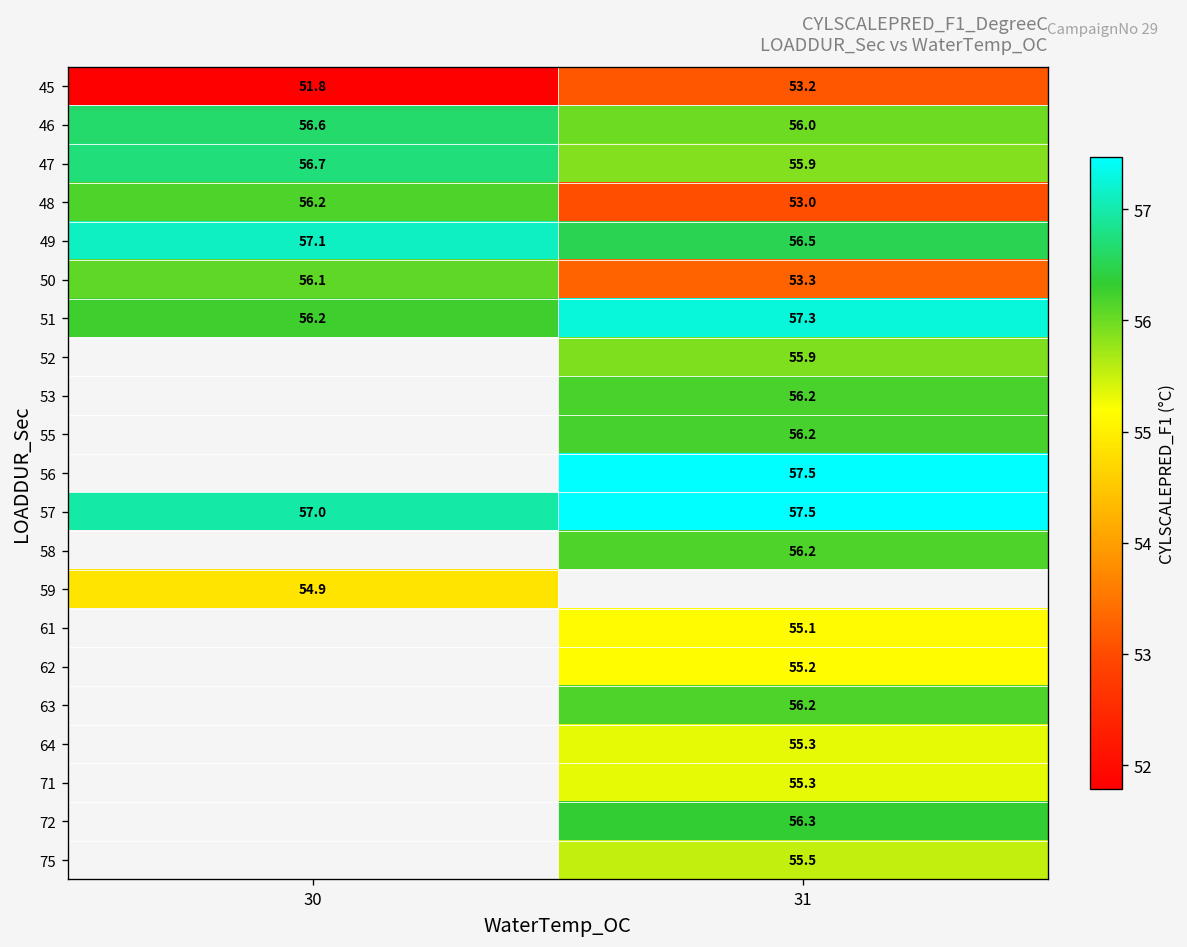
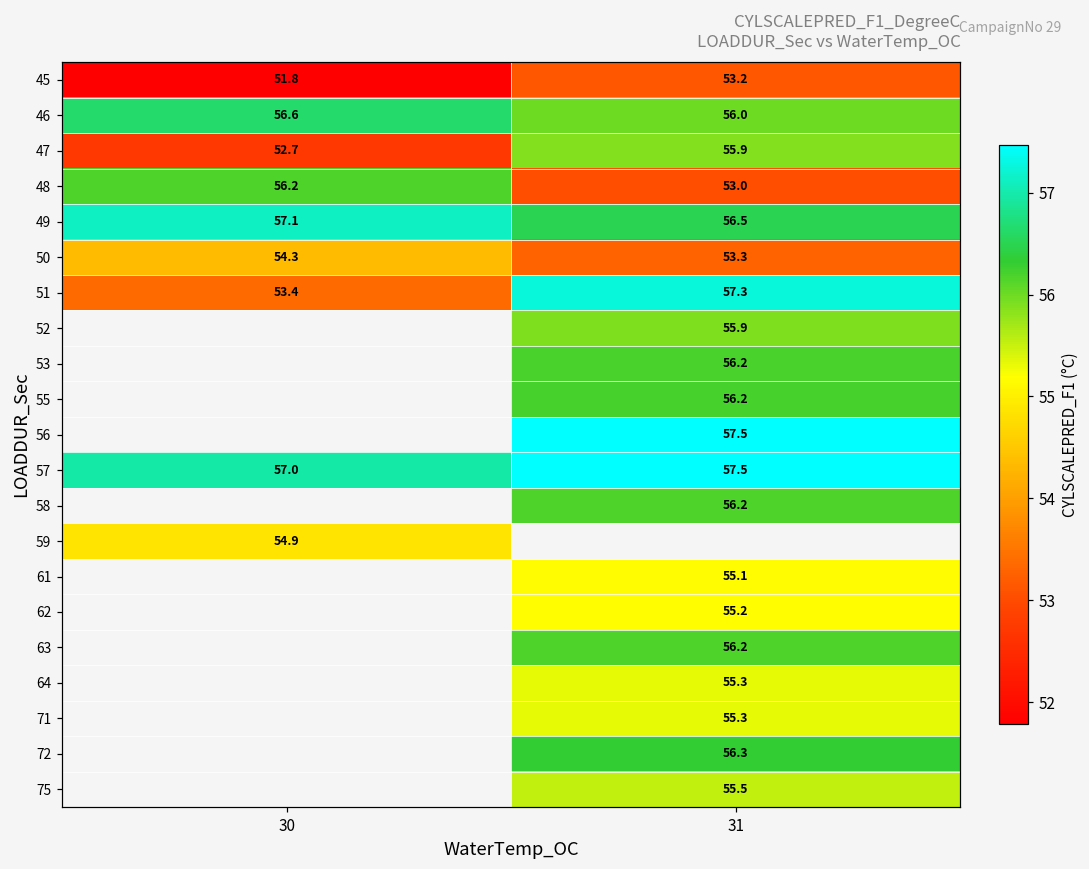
  {
    "45": {
      "30": 51.8,
      "31": 53.2
    },
    "46": {
      "30": 56.6,
      "31": 56.0
    },
    "47": {
-     "30": 56.7,
+     "30": 52.7,
      "31": 55.9
    },
    "48": {
      "30": 56.2,
      "31": 53.0
    },
    "49": {
      "30": 57.1,
      "31": 56.5
    },
    "50": {
-     "30": 56.1,
+     "30": 54.3,
      "31": 53.3
    },
    "51": {
-     "30": 56.2,
+     "30": 53.4,
      "31": 57.3
    },
    "52": {
      "31": 55.9
    },
    "53": {
      "31": 56.2
    },
    "55": {
      "31": 56.2
    },
    "56": {
      "31": 57.5
    },
    "57": {
      "30": 57.0,
      "31": 57.5
    },
    "58": {
      "31": 56.2
    },
    "59": {
      "30": 54.9
    },
    "61": {
      "31": 55.1
    },
    "62": {
      "31": 55.2
    },
    "63": {
      "31": 56.2
    },
    "64": {
      "31": 55.3
    },
    "71": {
      "31": 55.3
    },
    "72": {
      "31": 56.3
    },
    "75": {
      "31": 55.5
    }
  }
